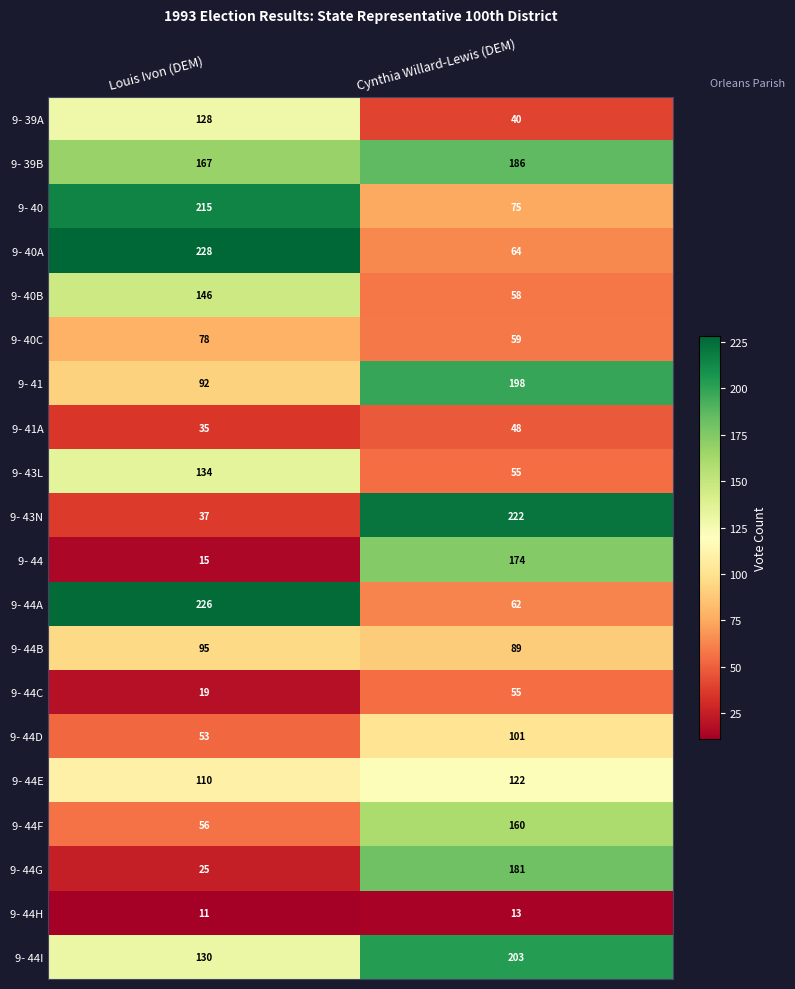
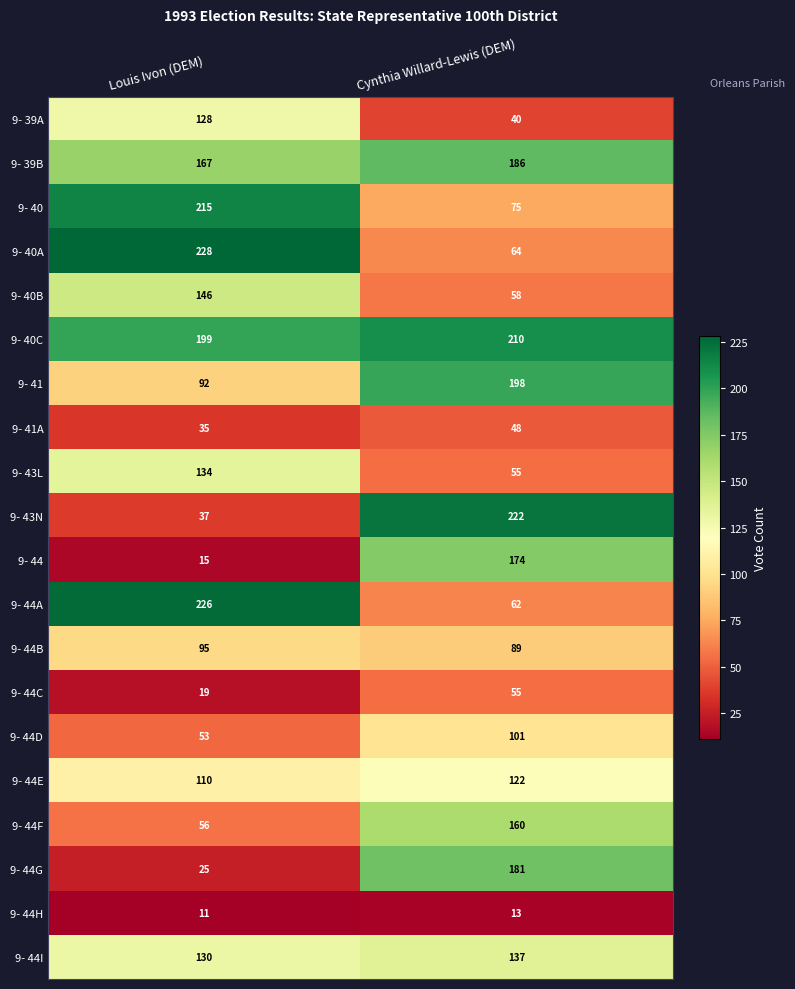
  {
    "9- 39A": {
      "Louis Ivon (DEM)": 128,
      "Cynthia Willard-Lewis (DEM)": 40
    },
    "9- 39B": {
      "Louis Ivon (DEM)": 167,
      "Cynthia Willard-Lewis (DEM)": 186
    },
    "9- 40": {
      "Louis Ivon (DEM)": 215,
      "Cynthia Willard-Lewis (DEM)": 75
    },
    "9- 40A": {
      "Louis Ivon (DEM)": 228,
      "Cynthia Willard-Lewis (DEM)": 64
    },
    "9- 40B": {
      "Louis Ivon (DEM)": 146,
      "Cynthia Willard-Lewis (DEM)": 58
    },
    "9- 40C": {
-     "Louis Ivon (DEM)": 78,
-     "Cynthia Willard-Lewis (DEM)": 59
+     "Louis Ivon (DEM)": 199,
+     "Cynthia Willard-Lewis (DEM)": 210
    },
    "9- 41": {
      "Louis Ivon (DEM)": 92,
      "Cynthia Willard-Lewis (DEM)": 198
    },
    "9- 41A": {
      "Louis Ivon (DEM)": 35,
      "Cynthia Willard-Lewis (DEM)": 48
    },
    "9- 43L": {
      "Louis Ivon (DEM)": 134,
      "Cynthia Willard-Lewis (DEM)": 55
    },
    "9- 43N": {
      "Louis Ivon (DEM)": 37,
      "Cynthia Willard-Lewis (DEM)": 222
    },
    "9- 44": {
      "Louis Ivon (DEM)": 15,
      "Cynthia Willard-Lewis (DEM)": 174
    },
    "9- 44A": {
      "Louis Ivon (DEM)": 226,
      "Cynthia Willard-Lewis (DEM)": 62
    },
    "9- 44B": {
      "Louis Ivon (DEM)": 95,
      "Cynthia Willard-Lewis (DEM)": 89
    },
    "9- 44C": {
      "Louis Ivon (DEM)": 19,
      "Cynthia Willard-Lewis (DEM)": 55
    },
    "9- 44D": {
      "Louis Ivon (DEM)": 53,
      "Cynthia Willard-Lewis (DEM)": 101
    },
    "9- 44E": {
      "Louis Ivon (DEM)": 110,
      "Cynthia Willard-Lewis (DEM)": 122
    },
    "9- 44F": {
      "Louis Ivon (DEM)": 56,
      "Cynthia Willard-Lewis (DEM)": 160
    },
    "9- 44G": {
      "Louis Ivon (DEM)": 25,
      "Cynthia Willard-Lewis (DEM)": 181
    },
    "9- 44H": {
      "Louis Ivon (DEM)": 11,
      "Cynthia Willard-Lewis (DEM)": 13
    },
    "9- 44I": {
      "Louis Ivon (DEM)": 130,
-     "Cynthia Willard-Lewis (DEM)": 203
+     "Cynthia Willard-Lewis (DEM)": 137
    }
  }
